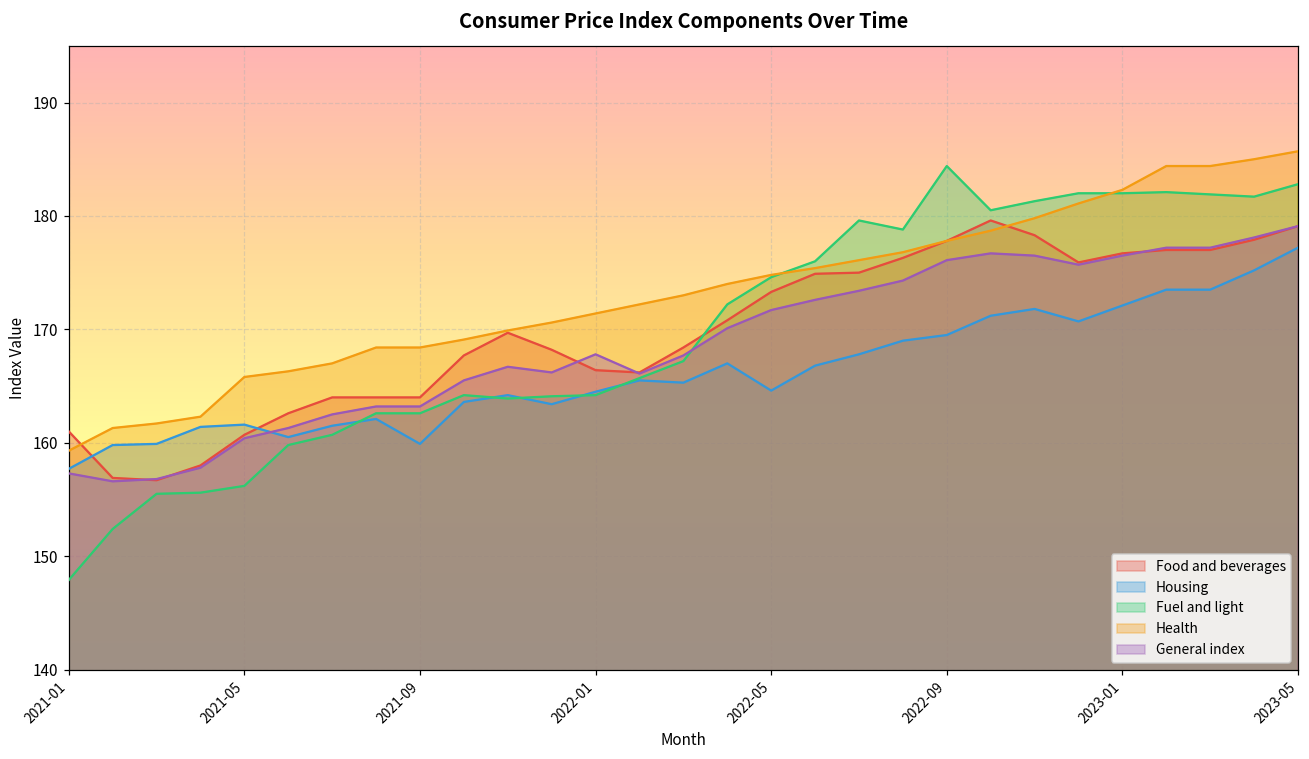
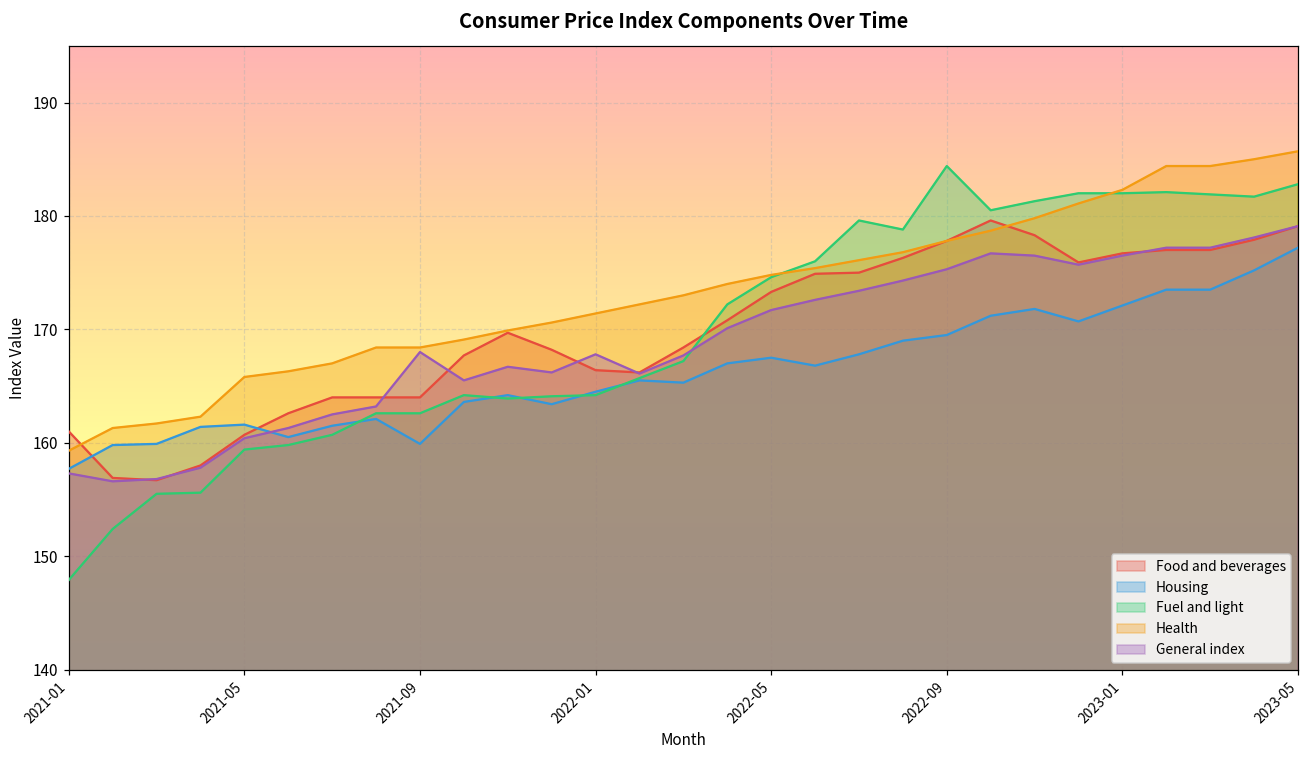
  {
    "Housing": {
      "2021-01": 157.7,
      "2021-05": 161.6,
      "2021-09": 159.9,
      "2022-01": 164.5,
-     "2022-05": 164.6,
+     "2022-05": 167.5,
      "2022-09": 169.5,
      "2023-01": 172.1,
      "2023-05": 177.2
    },
    "Fuel and light": {
      "2021-01": 147.9,
-     "2021-05": 156.2,
+     "2021-05": 159.4,
      "2021-09": 162.6,
      "2022-01": 164.2,
      "2022-09": 184.4,
      "2023-01": 182.0,
      "2023-05": 182.8
    },
    "General index": {
      "2021-01": 157.3,
      "2021-05": 160.4,
-     "2021-09": 163.2,
+     "2021-09": 168.0,
      "2022-01": 167.8,
      "2022-05": 171.7,
-     "2022-09": 176.1
+     "2022-09": 175.3
    }
  }
